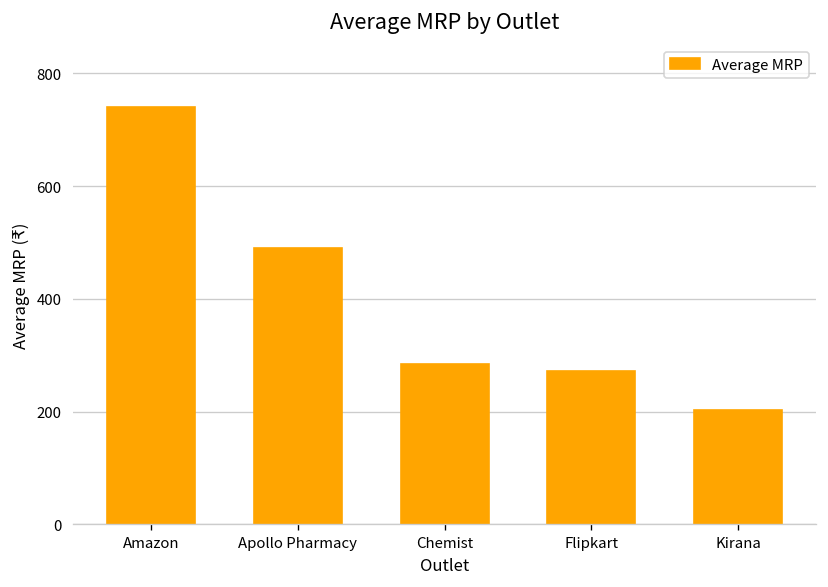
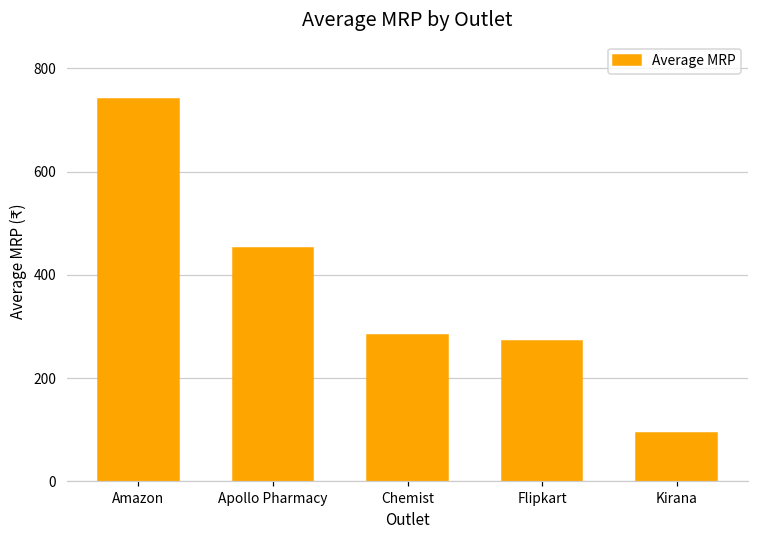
  {
    "Amazon": 740,
-   "Apollo Pharmacy": 490,
+   "Apollo Pharmacy": 450,
    "Chemist": 280,
    "Flipkart": 270,
-   "Kirana": 200
+   "Kirana": 90
  }
